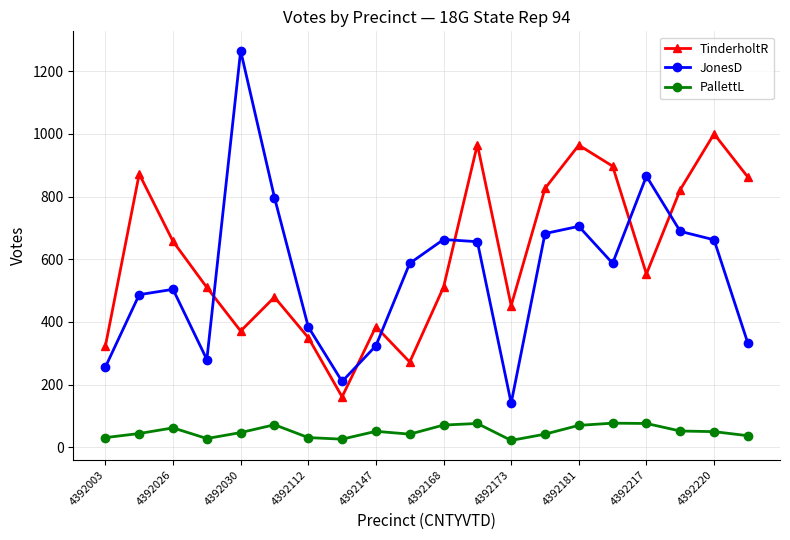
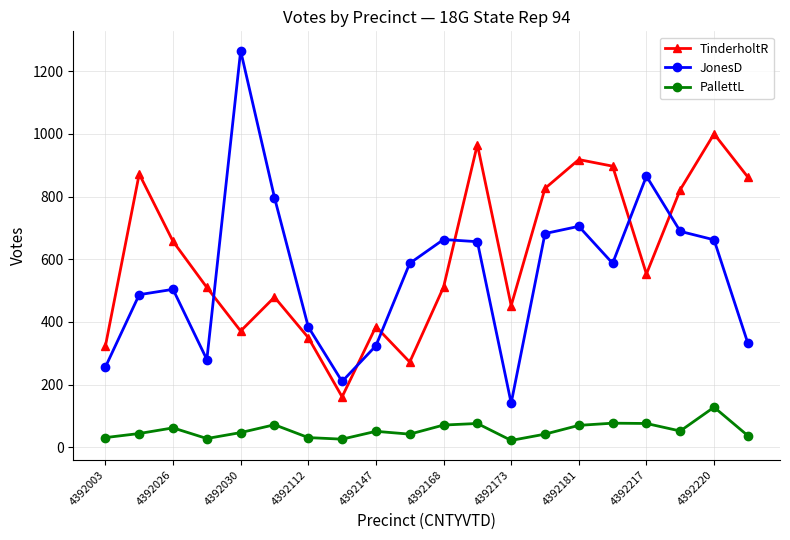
  {
    "TinderholtR": {
      "4392003": 320,
      "4392026": 660,
      "4392030": 370,
      "4392112": 350,
      "4392147": 390,
      "4392168": 510,
      "4392173": 450,
-     "4392181": 960,
+     "4392181": 920,
      "4392217": 550,
      "4392220": 1000
    },
    "JonesD": {
      "4392003": 260,
      "4392026": 500,
      "4392030": 1270,
      "4392112": 380,
      "4392147": 320,
      "4392168": 660,
      "4392173": 140,
      "4392181": 710,
      "4392217": 870,
      "4392220": 660
    },
    "PallettL": {
      "4392003": 30,
      "4392026": 60,
      "4392030": 50,
      "4392112": 30,
      "4392147": 50,
      "4392168": 70,
      "4392173": 20,
      "4392181": 70,
      "4392217": 80,
-     "4392220": 50
+     "4392220": 130
    }
  }
